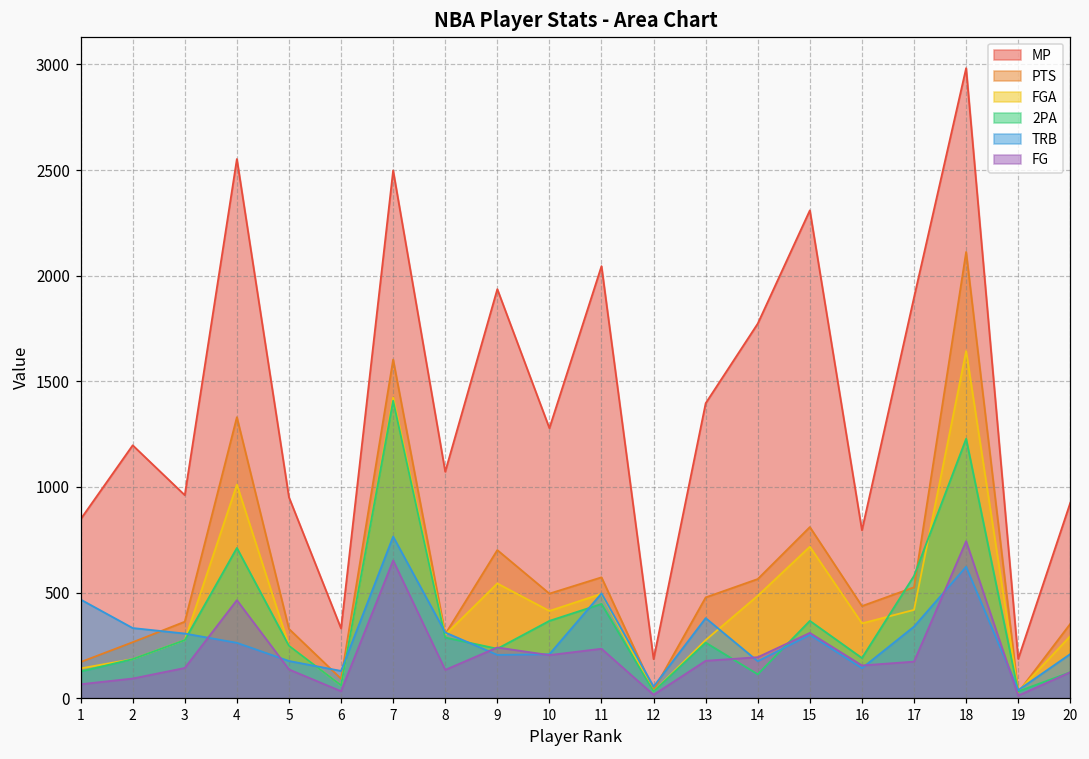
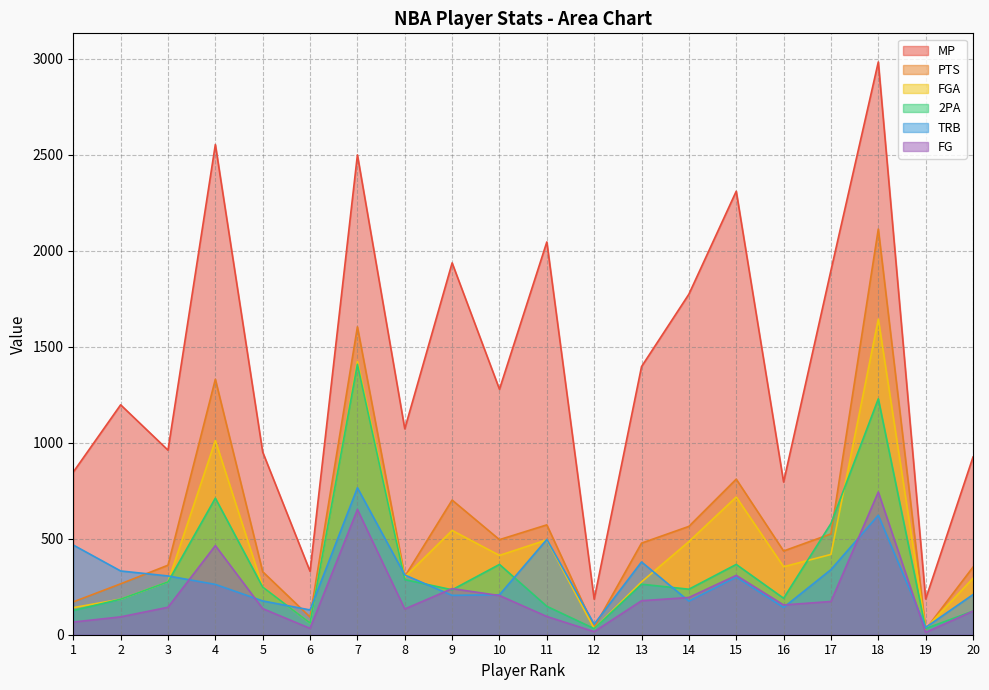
  {
    "2PA": {
      "1": 130,
      "4": 710,
      "7": 1410,
      "10": 370,
-     "11": 450,
-     "14": 110,
+     "11": 150,
+     "14": 240,
      "15": 370,
      "16": 190,
      "17": 580,
      "18": 1230
    },
    "TRB": {
      "1": 470,
      "2": 330,
      "3": 310,
      "4": 260,
      "5": 180,
      "6": 130,
      "7": 770,
      "9": 210,
      "12": 60,
      "13": 380,
      "14": 180,
      "17": 340,
      "18": 620,
      "20": 210
    },
    "FG": {
      "1": 70,
      "2": 90,
      "3": 140,
      "4": 460,
      "5": 140,
      "6": 30,
      "7": 650,
      "8": 130,
-     "11": 230,
+     "11": 100,
      "12": 20,
      "13": 180,
      "14": 190,
      "17": 170,
      "18": 740,
      "19": 10
    }
  }
